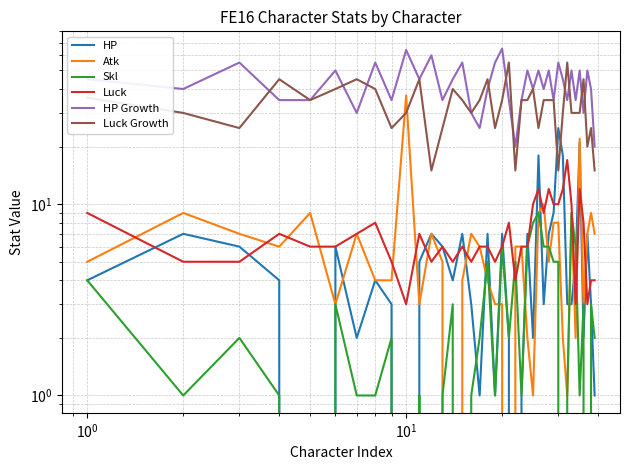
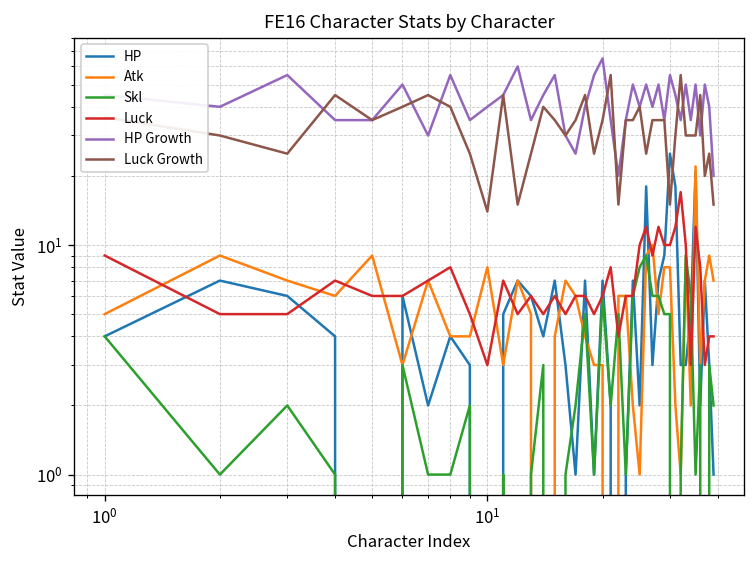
  {
    "Atk": {
      "10^0": 5,
-     "10^1": 37
+     "10^1": 8
    },
    "Luck": {
      "10^0": 9,
      "10^1": 3
    },
    "HP Growth": {
-     "10^1": 64
+     "10^1": 40
    },
    "Luck Growth": {
-     "10^1": 30
+     "10^1": 14
    }
  }
